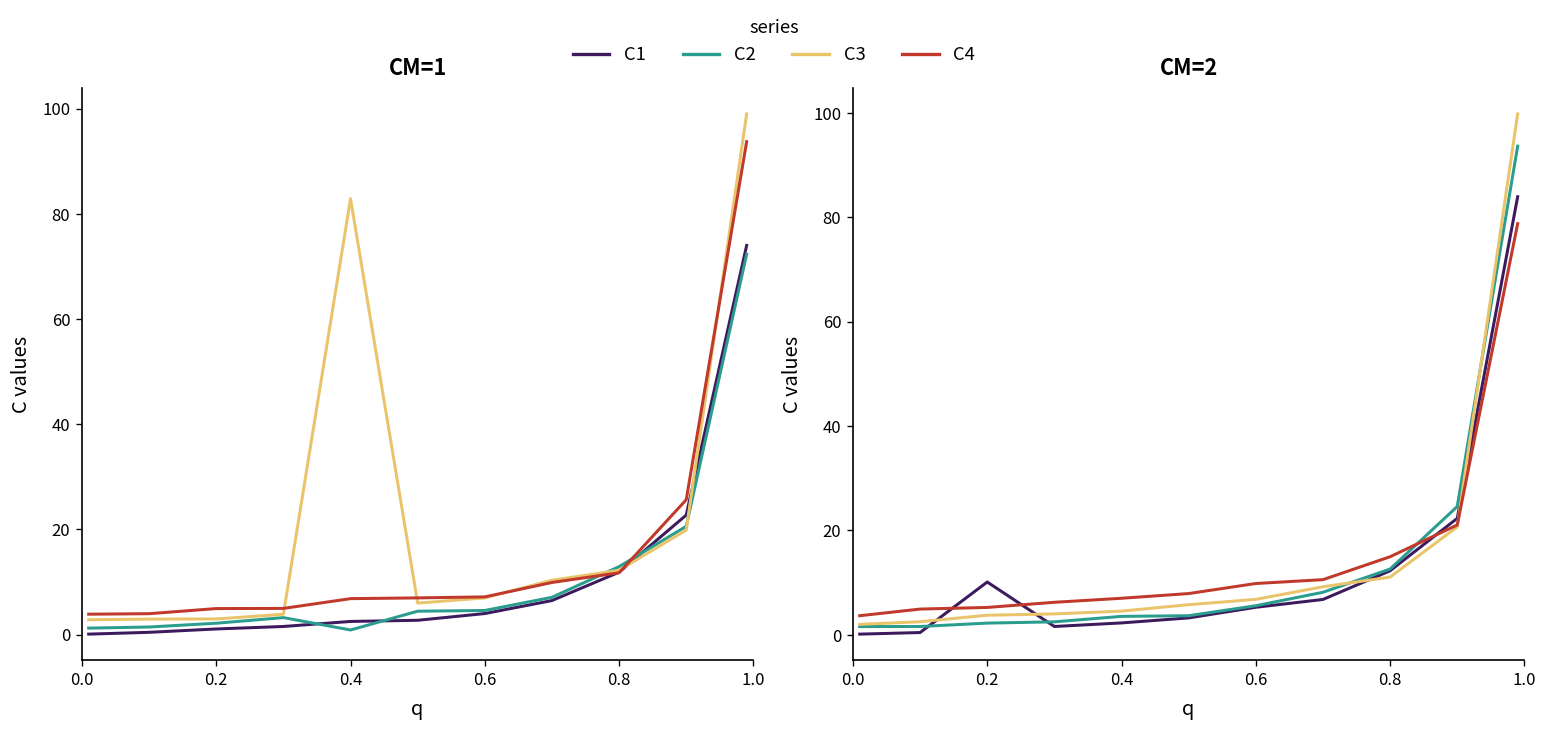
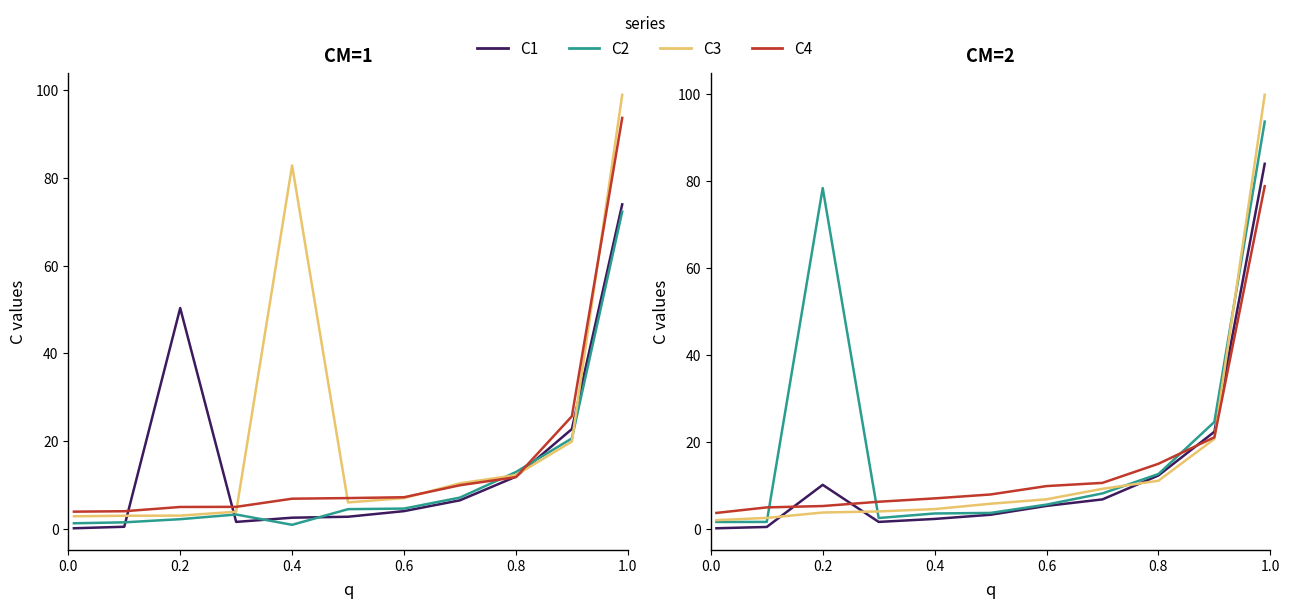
  {
    "CM=1": {
      "C1": {
-       "0.2": 1,
+       "0.2": 50,
        "0.4": 3,
        "0.6": 4
      },
      "C2": {
        "0.2": 2,
        "0.4": 1,
        "0.6": 5,
        "0.8": 13
      },
      "C3": {
        "0.2": 3,
        "0.4": 83
      },
      "C4": {
        "0.2": 5,
        "0.4": 7
      }
    },
    "CM=2": {
      "C1": {
        "0.2": 10,
        "0.4": 2
      },
      "C2": {
-       "0.2": 2,
+       "0.2": 78,
        "0.4": 4
      },
      "C3": {
        "0.2": 4,
        "0.4": 5,
        "0.6": 7,
        "0.8": 11
      },
      "C4": {
        "0.2": 5,
        "0.4": 7,
        "0.6": 10,
        "0.8": 15
      }
    }
  }
